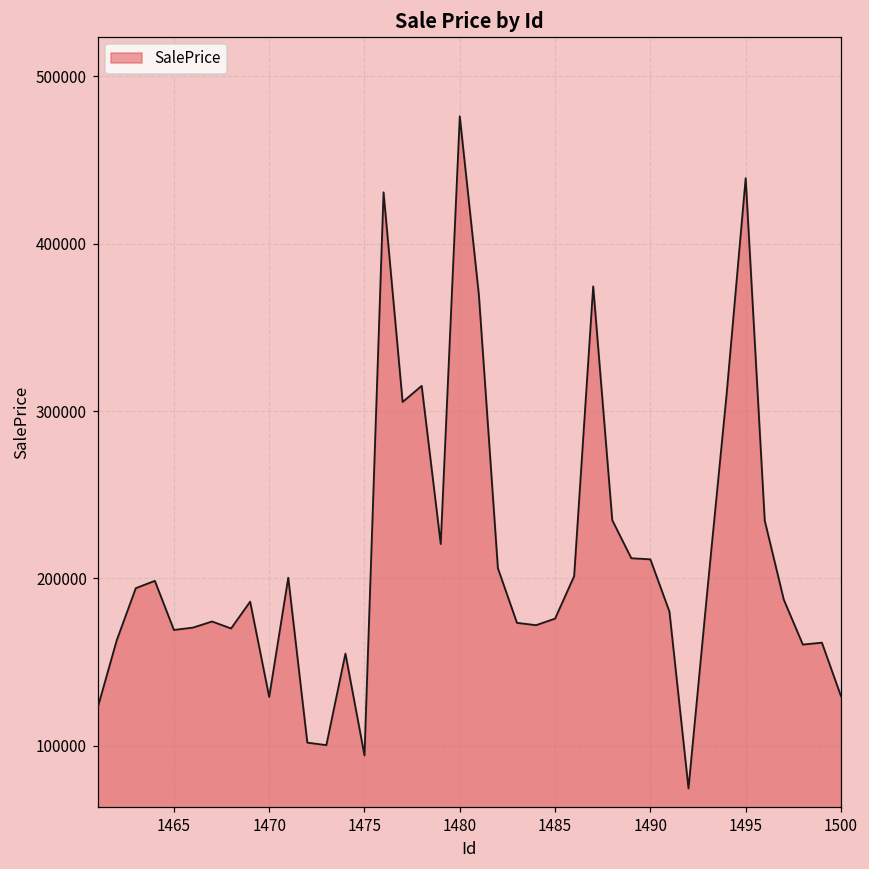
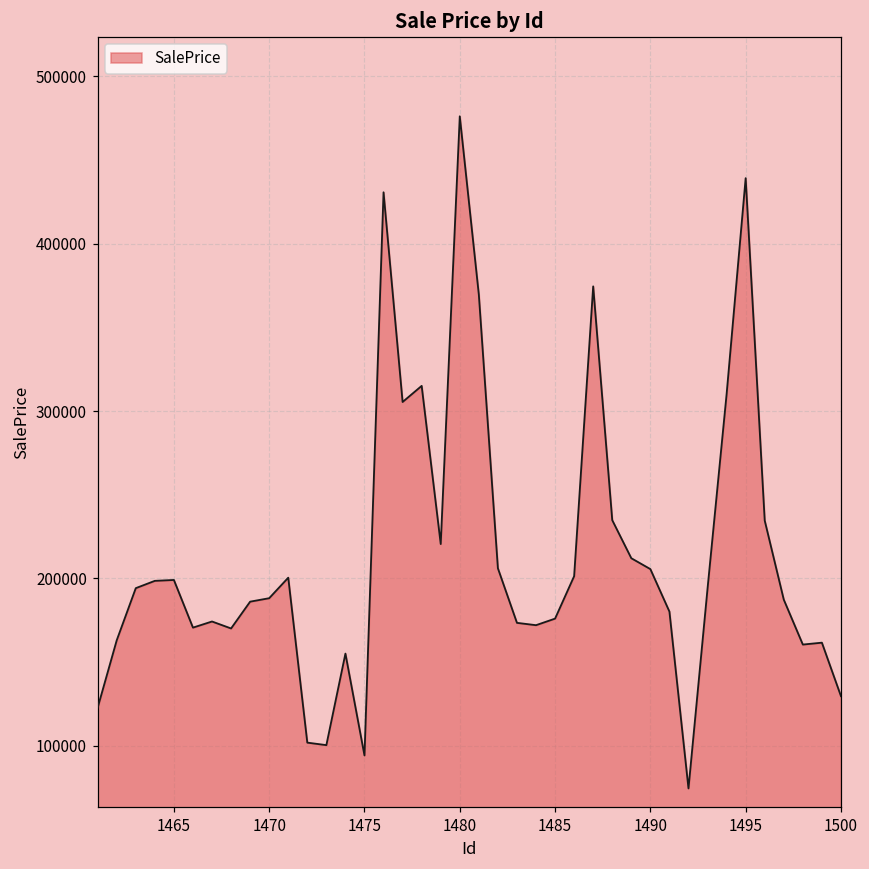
  {
-   "1465": 169000,
-   "1470": 129000,
+   "1465": 199000,
+   "1470": 188000,
    "1475": 94000,
    "1480": 476000,
    "1485": 176000,
-   "1490": 211000,
+   "1490": 205000,
    "1495": 439000,
    "1500": 130000
  }
